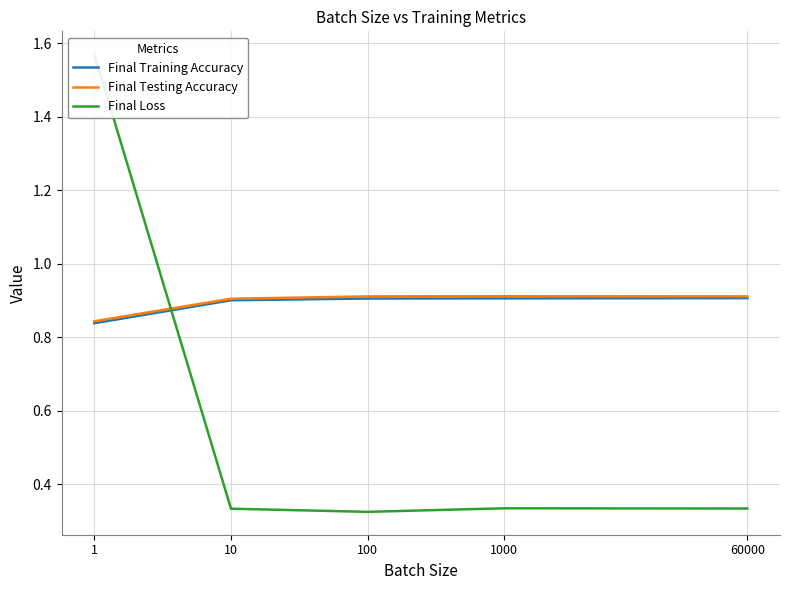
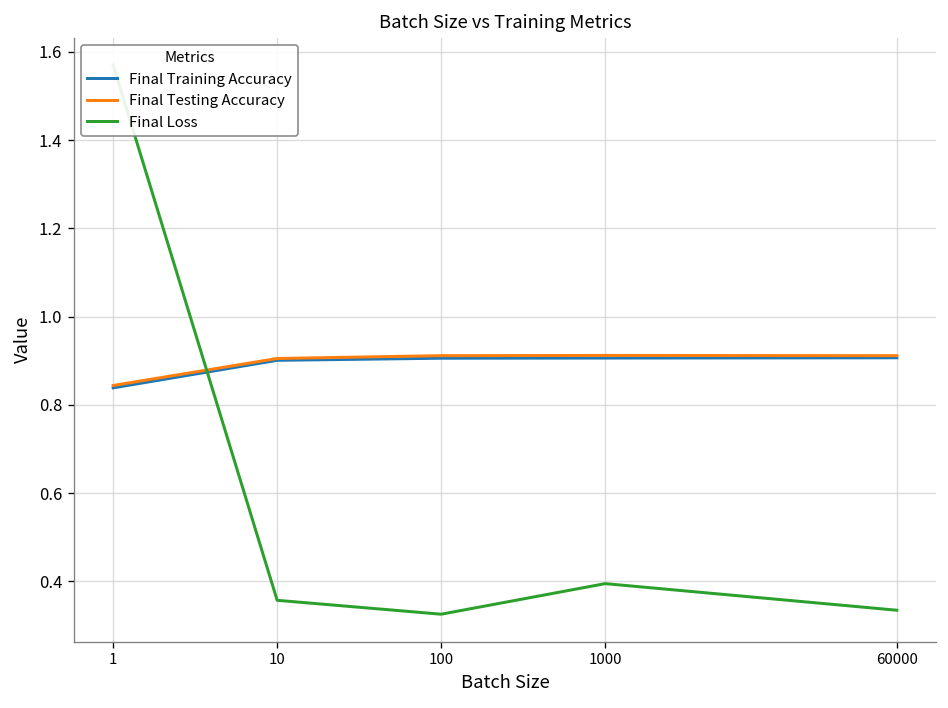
  {
    "Final Loss": {
-     "10": 0.33,
+     "10": 0.36,
      "100": 0.33,
-     "1000": 0.33,
+     "1000": 0.39,
      "60000": 0.33
    }
  }
